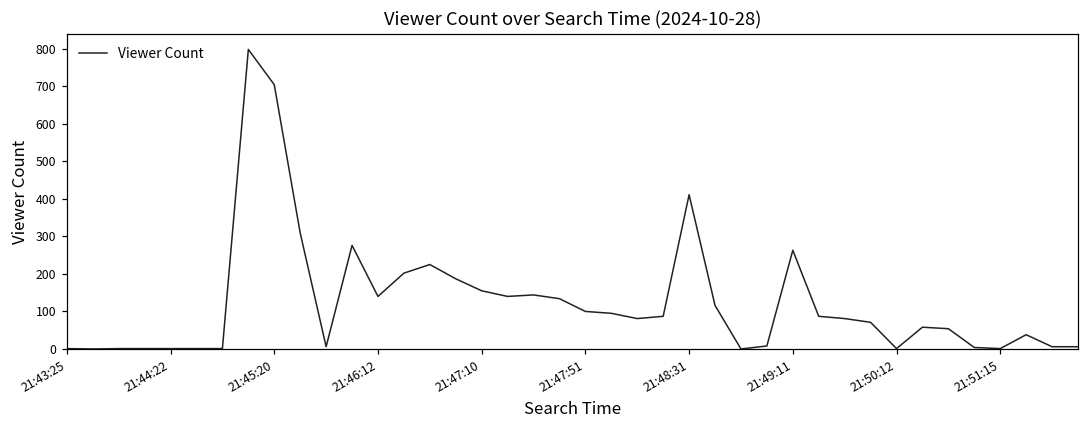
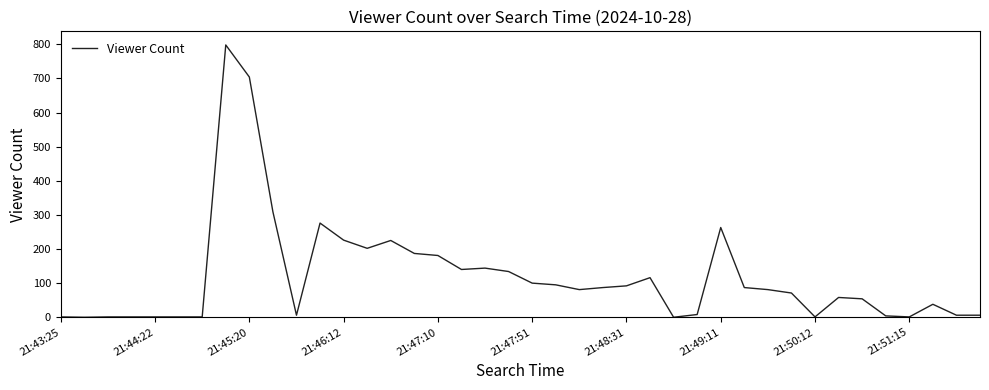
  {
    "21:43:25": 0,
    "21:44:22": 0,
    "21:45:20": 700,
-   "21:46:12": 140,
-   "21:47:10": 160,
+   "21:46:12": 230,
+   "21:47:10": 180,
    "21:47:51": 100,
-   "21:48:31": 410,
+   "21:48:31": 90,
    "21:49:11": 260,
    "21:50:12": 0,
    "21:51:15": 0
  }
